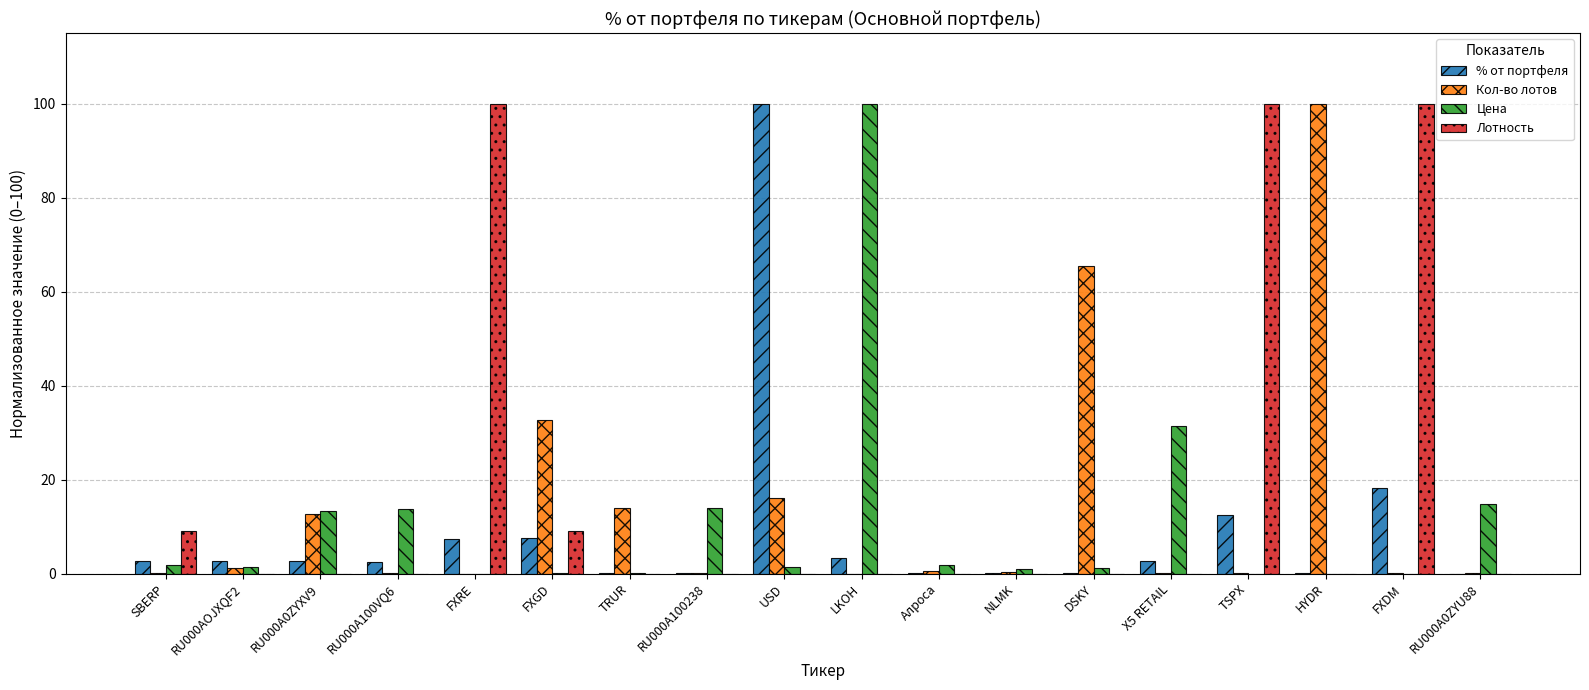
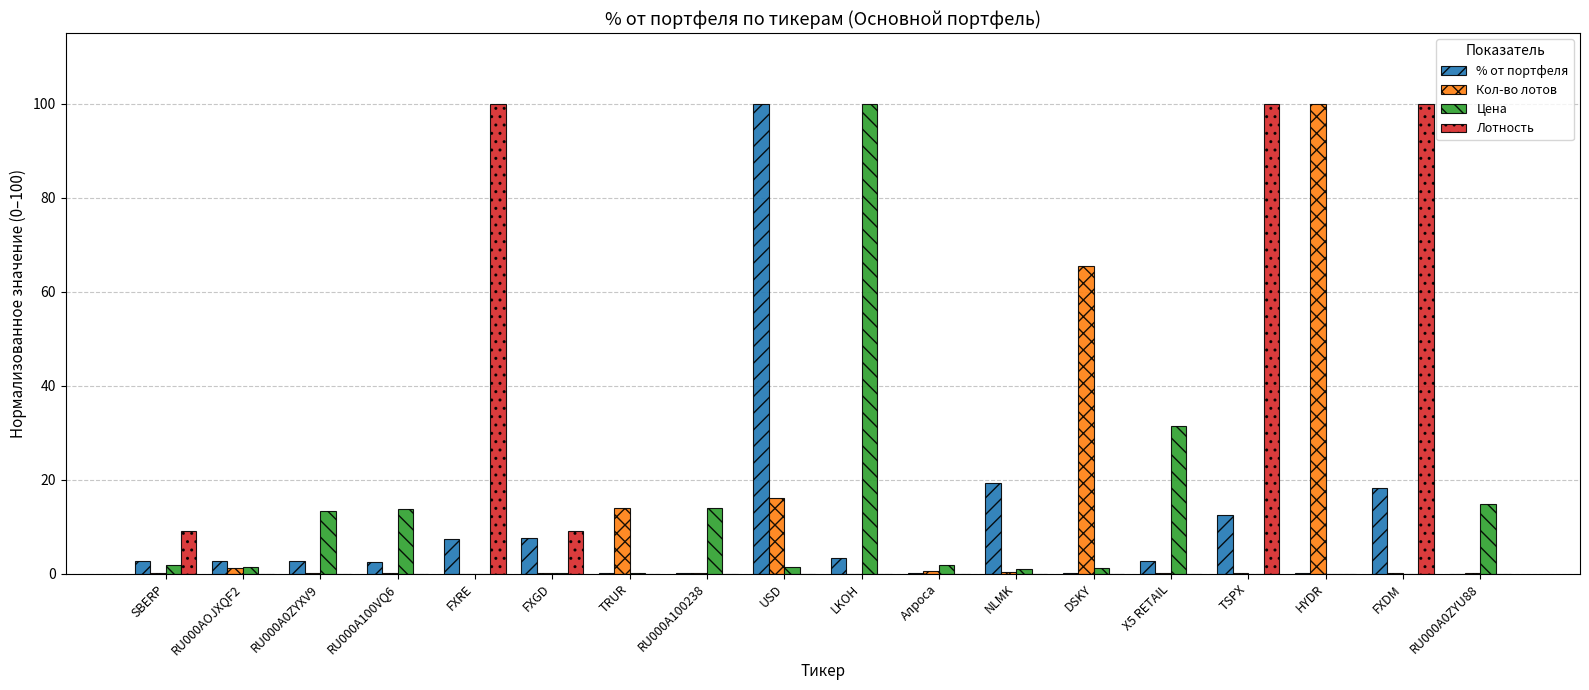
  {
    "% от портфеля": {
      "SBERP": 3,
      "RU000AOJXQF2": 3,
      "RU000A0ZYXV9": 3,
      "RU000A100VQ6": 3,
      "FXRE": 7,
      "FXGD": 8,
      "USD": 100,
      "LKOH": 3,
-     "NLMK": 0,
+     "NLMK": 19,
      "X5 RETAIL": 3,
      "TSPX": 12,
      "FXDM": 18,
      "RU000A0ZYU88": 0
    },
    "Кол-во лотов": {
      "RU000AOJXQF2": 1,
-     "RU000A0ZYXV9": 13,
-     "FXGD": 33,
+     "RU000A0ZYXV9": 0,
+     "FXGD": 0,
      "TRUR": 14,
      "USD": 16,
      "LKOH": 0,
      "Алроса": 1,
      "DSKY": 66,
      "HYDR": 100
    },
    "Цена": {
      "SBERP": 2,
      "RU000AOJXQF2": 1,
      "RU000A0ZYXV9": 13,
      "RU000A100VQ6": 14,
      "RU000A100238": 14,
      "USD": 1,
      "LKOH": 100,
      "Алроса": 2,
      "NLMK": 1,
      "DSKY": 1,
      "X5 RETAIL": 31,
      "TSPX": 0,
      "RU000A0ZYU88": 15
    },
    "Лотность": {
      "SBERP": 9,
      "RU000AOJXQF2": 0,
      "RU000A0ZYXV9": 0,
      "RU000A100VQ6": 0,
      "FXRE": 100,
      "FXGD": 9,
      "TRUR": 0,
      "RU000A100238": 0,
      "USD": 0,
      "LKOH": 0,
      "Алроса": 0,
      "NLMK": 0,
      "DSKY": 0,
      "X5 RETAIL": 0,
      "TSPX": 100,
      "HYDR": 0,
      "FXDM": 100,
      "RU000A0ZYU88": 0
    }
  }
